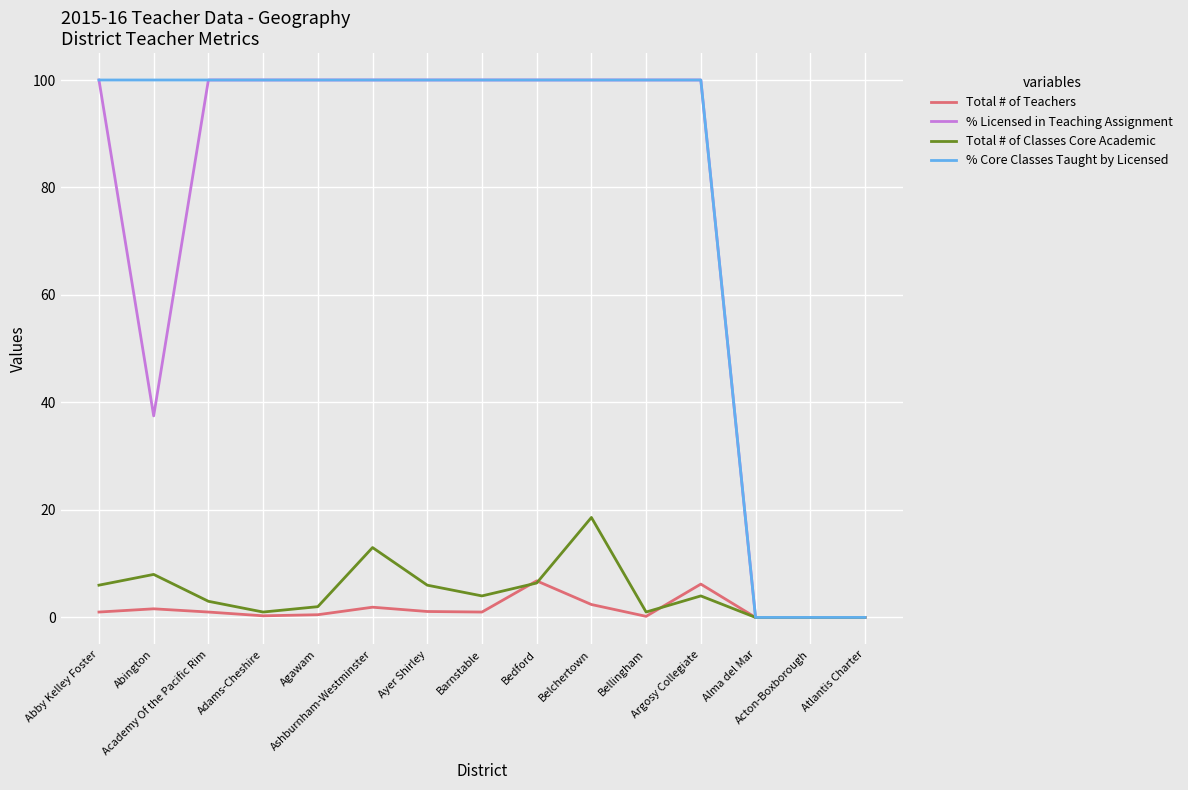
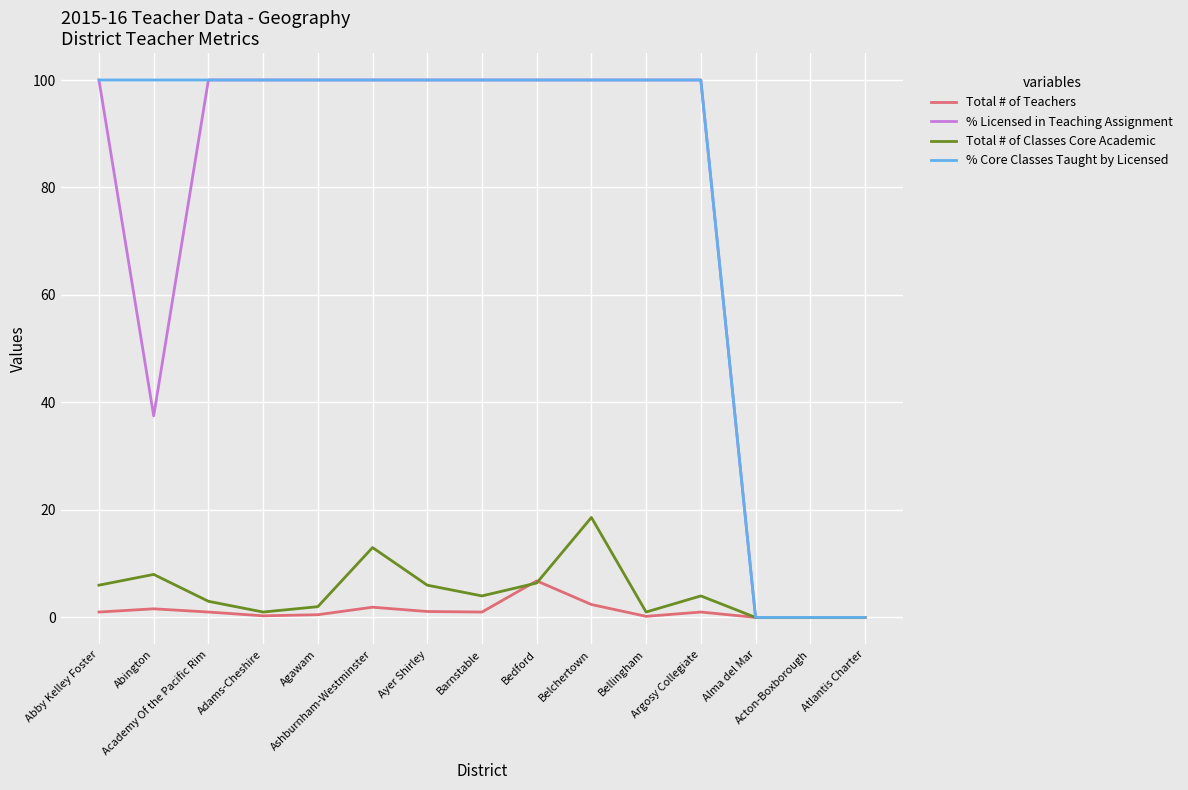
  {
    "Total # of Teachers": {
      "Abby Kelley Foster": 1,
      "Abington": 2,
      "Academy Of the Pacific Rim": 1,
      "Adams-Cheshire": 0,
      "Agawam": 1,
      "Ashburnham-Westminster": 2,
      "Ayer Shirley": 1,
      "Barnstable": 1,
      "Belchertown": 2,
      "Bellingham": 0,
-     "Argosy Collegiate": 6
+     "Argosy Collegiate": 1
    },
    "% Licensed in Teaching Assignment": {
      "Abington": 38
    },
    "Total # of Classes Core Academic": {
      "Abby Kelley Foster": 6,
      "Abington": 8,
      "Academy Of the Pacific Rim": 3,
      "Adams-Cheshire": 1,
      "Agawam": 2,
      "Ashburnham-Westminster": 13,
      "Ayer Shirley": 6,
      "Barnstable": 4,
      "Belchertown": 19,
      "Bellingham": 1,
      "Argosy Collegiate": 4
    },
    "% Core Classes Taught by Licensed": {
      "Abington": 100
    }
  }
